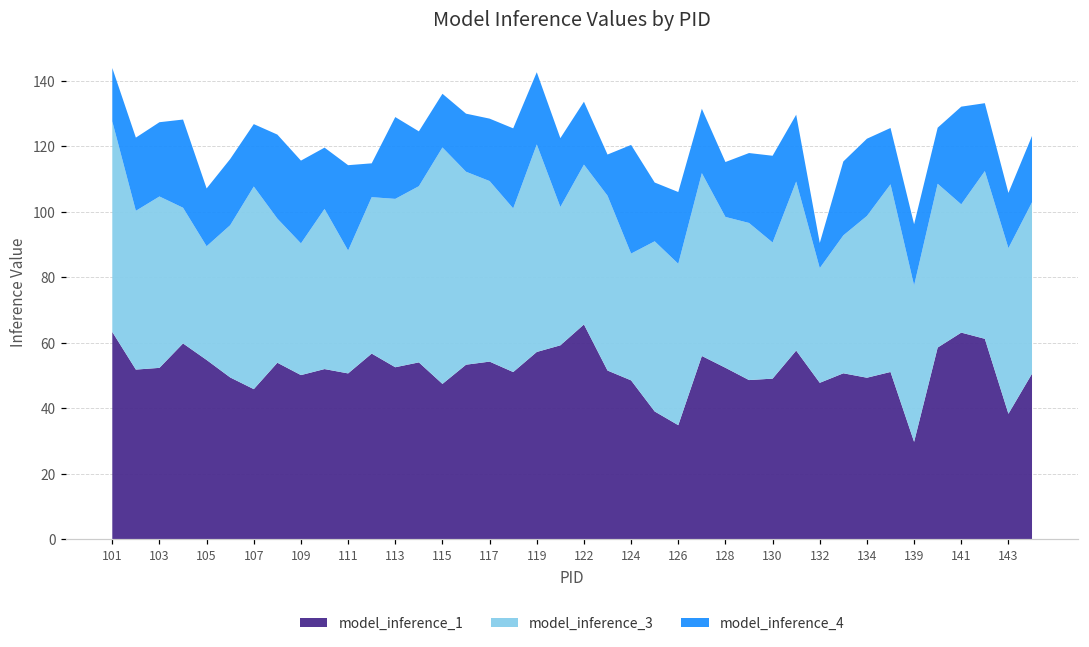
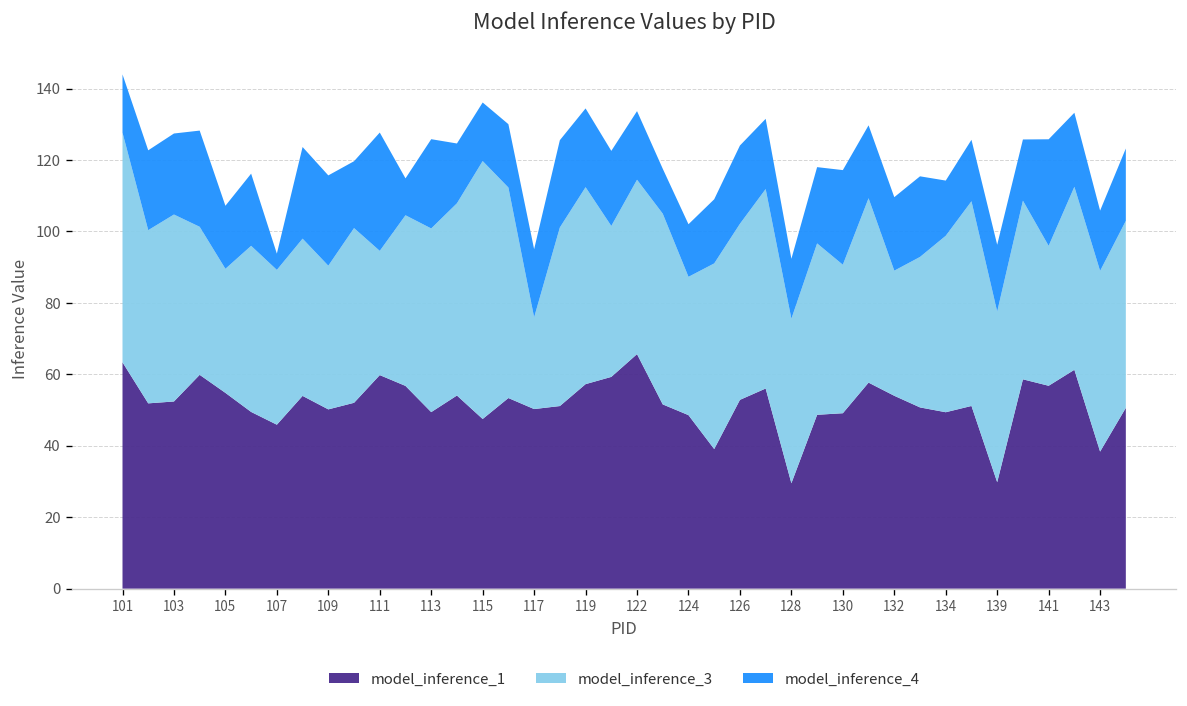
  {
    "model_inference_1": {
      "101": 63,
      "103": 52,
      "105": 55,
      "107": 46,
      "109": 50,
-     "111": 51,
-     "113": 53,
+     "111": 60,
+     "113": 49,
      "115": 48,
-     "117": 54,
+     "117": 50,
      "119": 57,
      "122": 66,
      "124": 49,
-     "126": 35,
-     "128": 52,
+     "126": 53,
+     "128": 30,
      "130": 49,
-     "132": 48,
+     "132": 54,
      "134": 49,
      "139": 30,
-     "141": 63,
+     "141": 57,
      "143": 38
    },
    "model_inference_3": {
      "101": 64,
      "103": 52,
      "105": 35,
-     "107": 62,
+     "107": 43,
      "109": 40,
-     "111": 38,
+     "111": 35,
      "113": 51,
      "115": 72,
-     "117": 55,
-     "119": 63,
+     "117": 26,
+     "119": 55,
      "122": 49,
      "124": 39,
      "126": 49,
      "128": 46,
      "130": 42,
      "132": 35,
      "134": 49,
      "139": 48,
      "141": 39,
      "143": 51
    },
    "model_inference_4": {
      "101": 16,
      "103": 23,
      "105": 18,
-     "107": 19,
+     "107": 5,
      "109": 25,
-     "111": 26,
+     "111": 33,
      "113": 25,
      "115": 16,
      "117": 19,
      "119": 22,
      "122": 19,
-     "124": 33,
+     "124": 15,
      "126": 22,
      "128": 17,
      "130": 26,
-     "132": 8,
-     "134": 24,
+     "132": 21,
+     "134": 15,
      "139": 19,
      "141": 30,
      "143": 17
    }
  }
